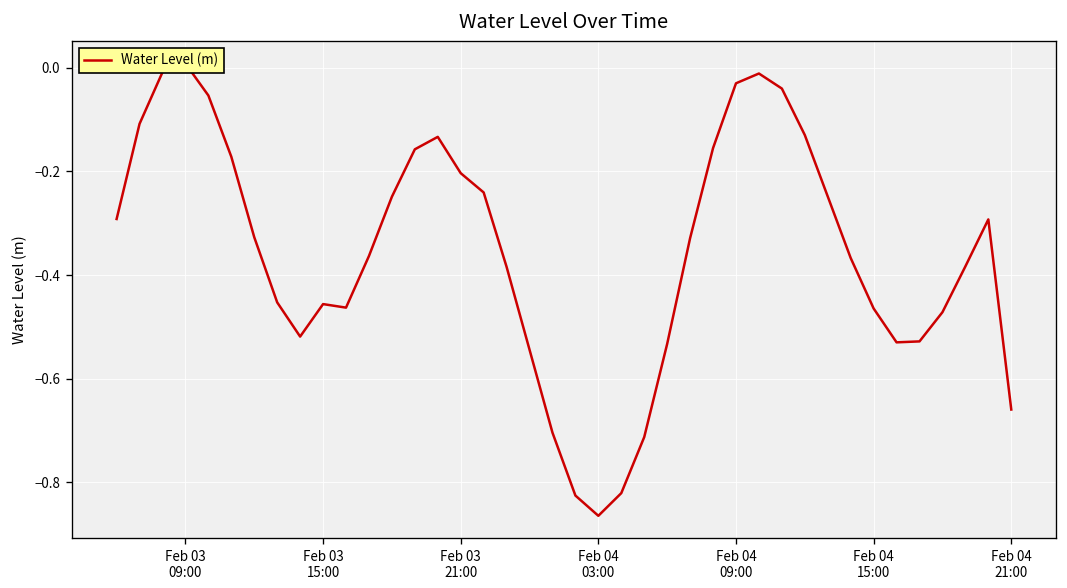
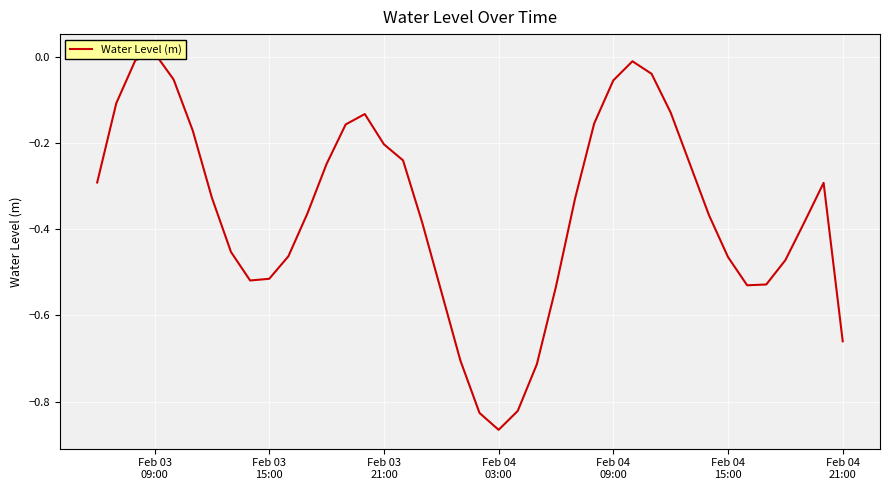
  {
-   "Feb 03 15:00": -0.46,
+   "Feb 03 15:00": -0.51,
    "Feb 03 21:00": -0.20,
    "Feb 04 03:00": -0.87,
-   "Feb 04 09:00": -0.03,
+   "Feb 04 09:00": -0.06,
    "Feb 04 15:00": -0.46,
    "Feb 04 21:00": -0.66
  }
